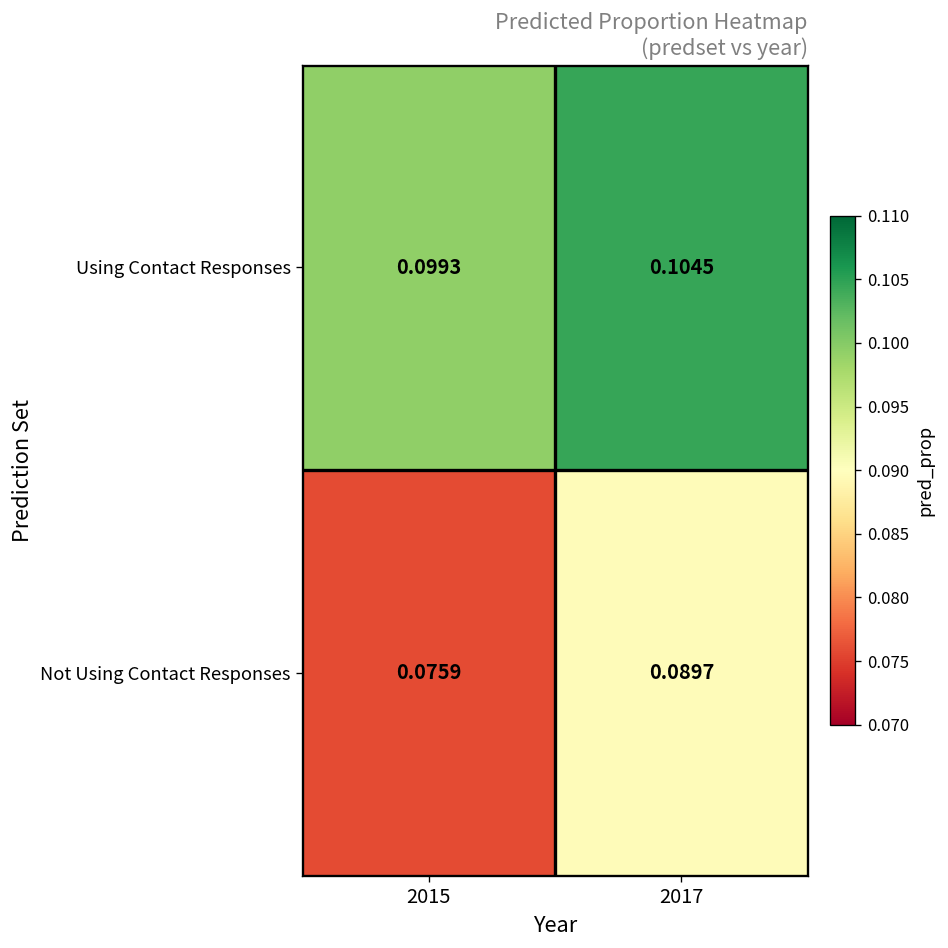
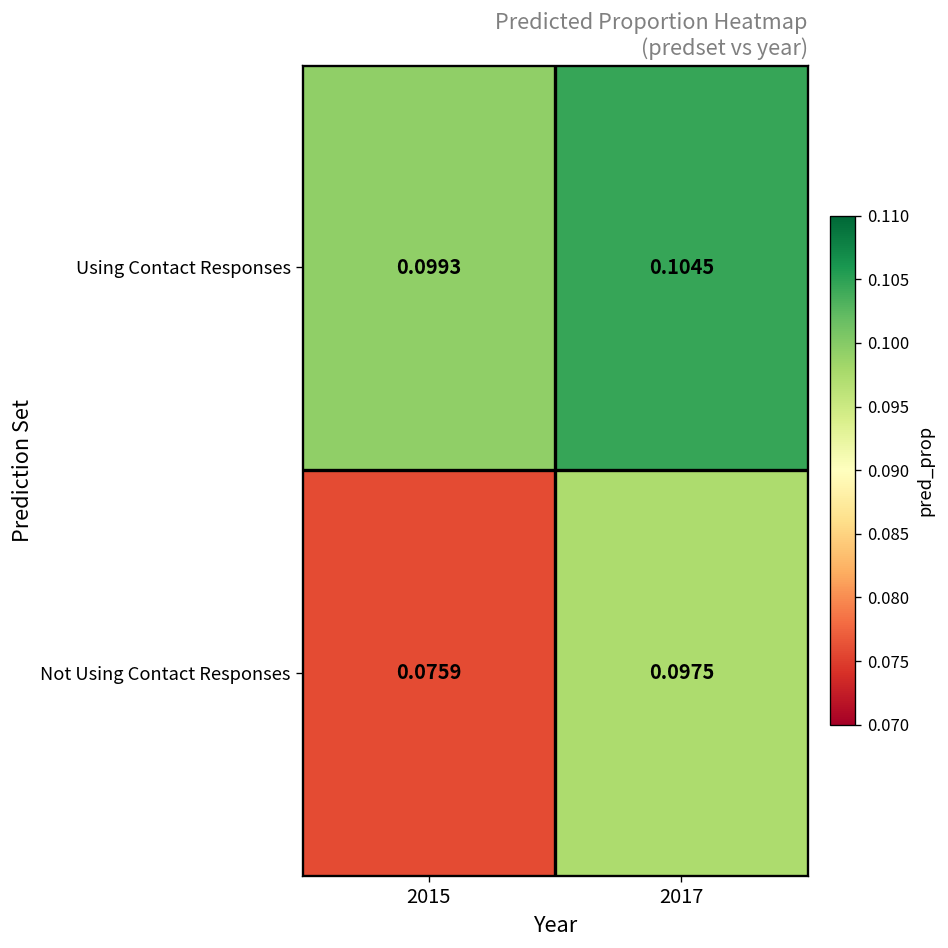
  {
    "Using Contact Responses": {
      "2015": 0.0993,
      "2017": 0.1045
    },
    "Not Using Contact Responses": {
      "2015": 0.0759,
-     "2017": 0.0897
+     "2017": 0.0975
    }
  }
